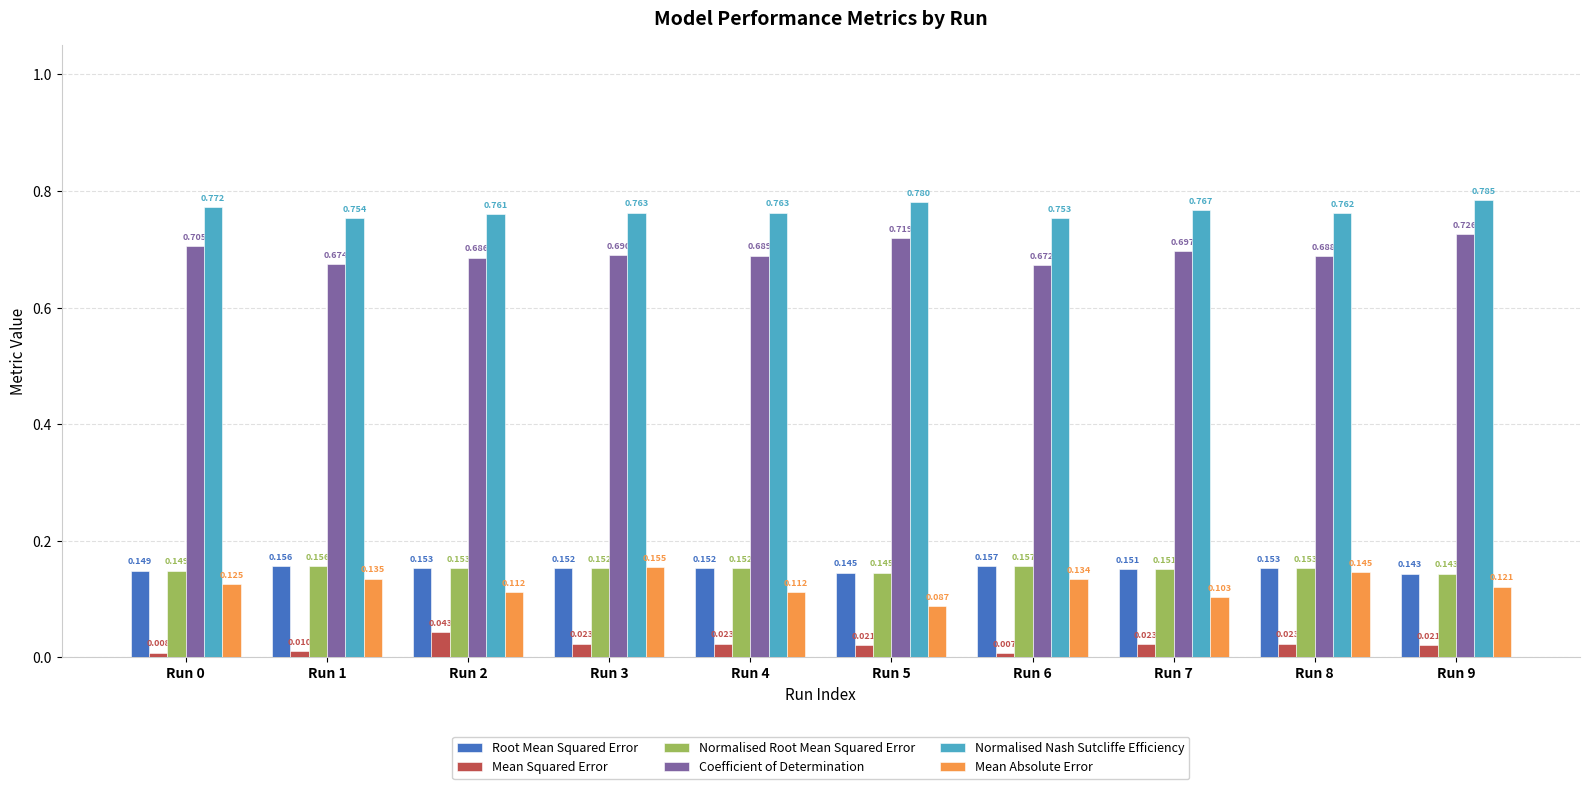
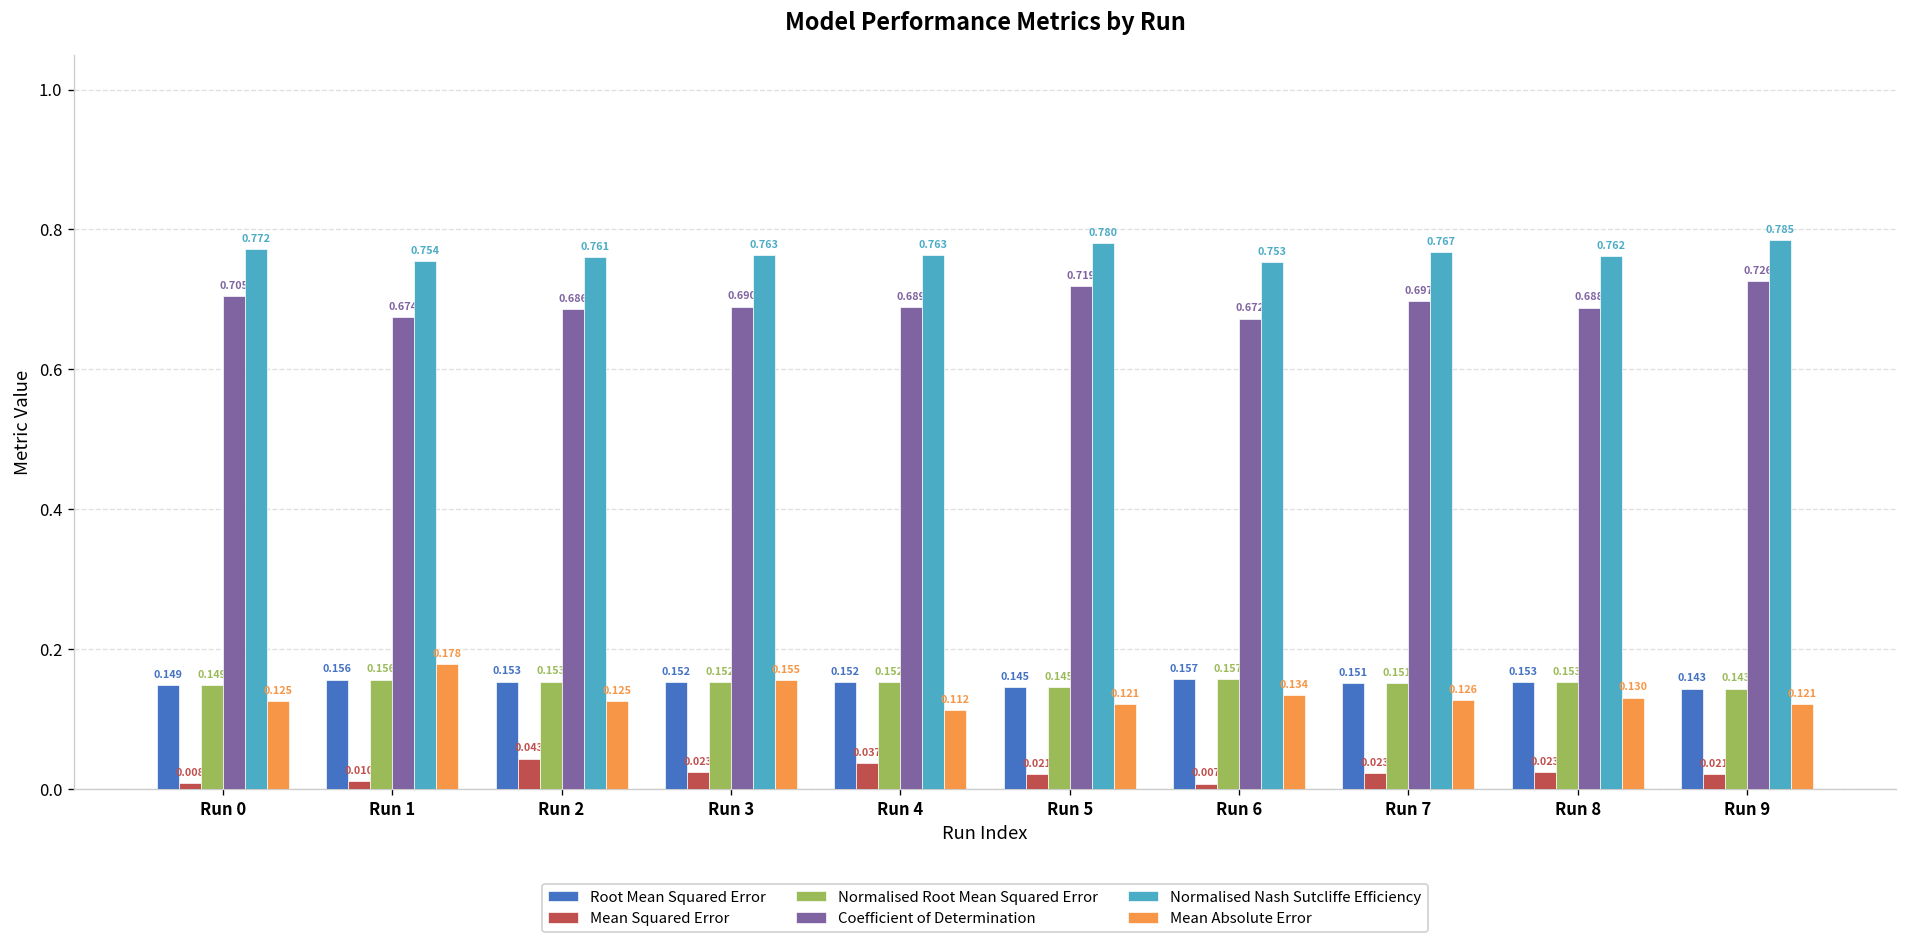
  {
    "Mean Squared Error": {
      "Run 0": 0.008,
      "Run 1": 0.010,
      "Run 2": 0.043,
      "Run 3": 0.023,
-     "Run 4": 0.023,
+     "Run 4": 0.037,
      "Run 5": 0.021,
      "Run 6": 0.007,
      "Run 7": 0.023,
      "Run 8": 0.023,
      "Run 9": 0.021
    },
    "Normalised Root Mean Squared Error": {
      "Run 0": 0.149,
      "Run 1": 0.156,
      "Run 2": 0.153,
      "Run 3": 0.152,
      "Run 4": 0.152,
      "Run 5": 0.145,
      "Run 6": 0.157,
      "Run 7": 0.151,
      "Run 8": 0.153,
      "Run 9": 0.143
    },
    "Coefficient of Determination": {
      "Run 0": 0.705,
      "Run 1": 0.674,
      "Run 2": 0.686,
      "Run 3": 0.690,
      "Run 4": 0.689,
      "Run 5": 0.719,
      "Run 6": 0.672,
      "Run 7": 0.697,
      "Run 8": 0.688,
      "Run 9": 0.726
    },
    "Mean Absolute Error": {
      "Run 0": 0.125,
-     "Run 1": 0.135,
-     "Run 2": 0.112,
+     "Run 1": 0.178,
+     "Run 2": 0.125,
      "Run 3": 0.155,
      "Run 4": 0.112,
-     "Run 5": 0.087,
+     "Run 5": 0.121,
      "Run 6": 0.134,
-     "Run 7": 0.103,
-     "Run 8": 0.145,
+     "Run 7": 0.126,
+     "Run 8": 0.130,
      "Run 9": 0.121
    }
  }
